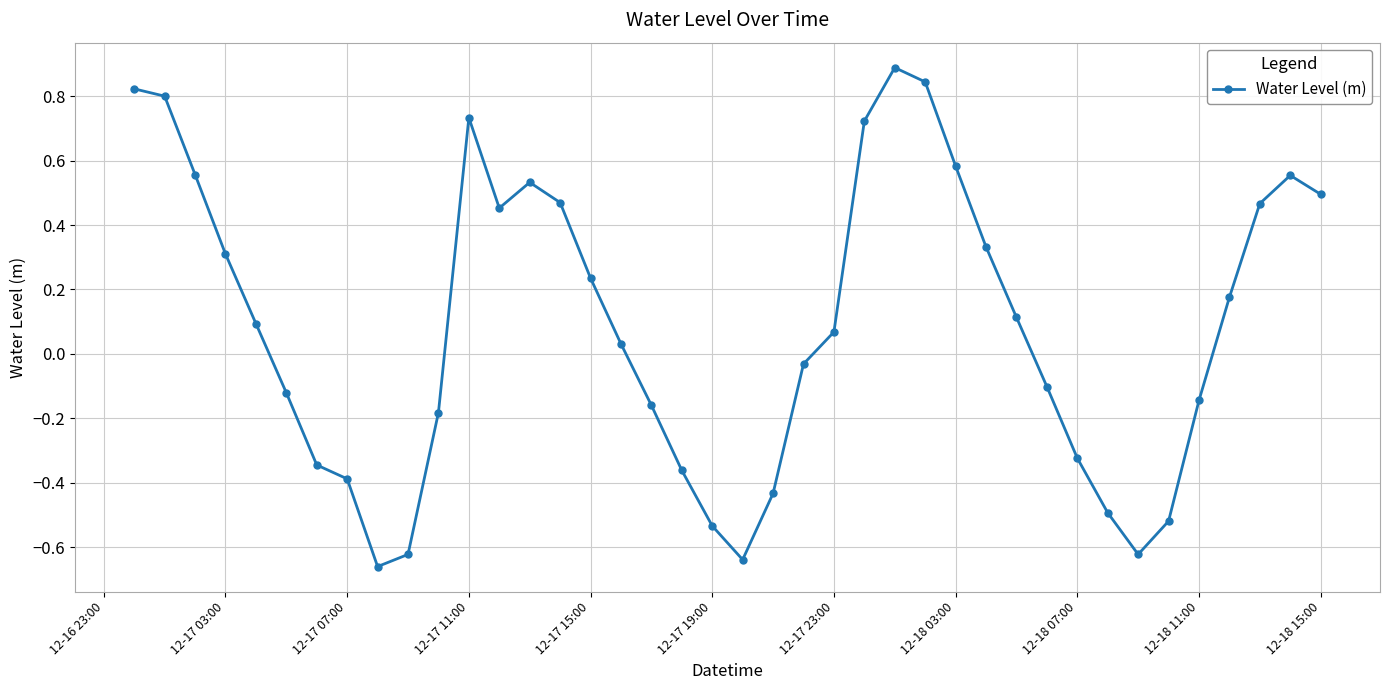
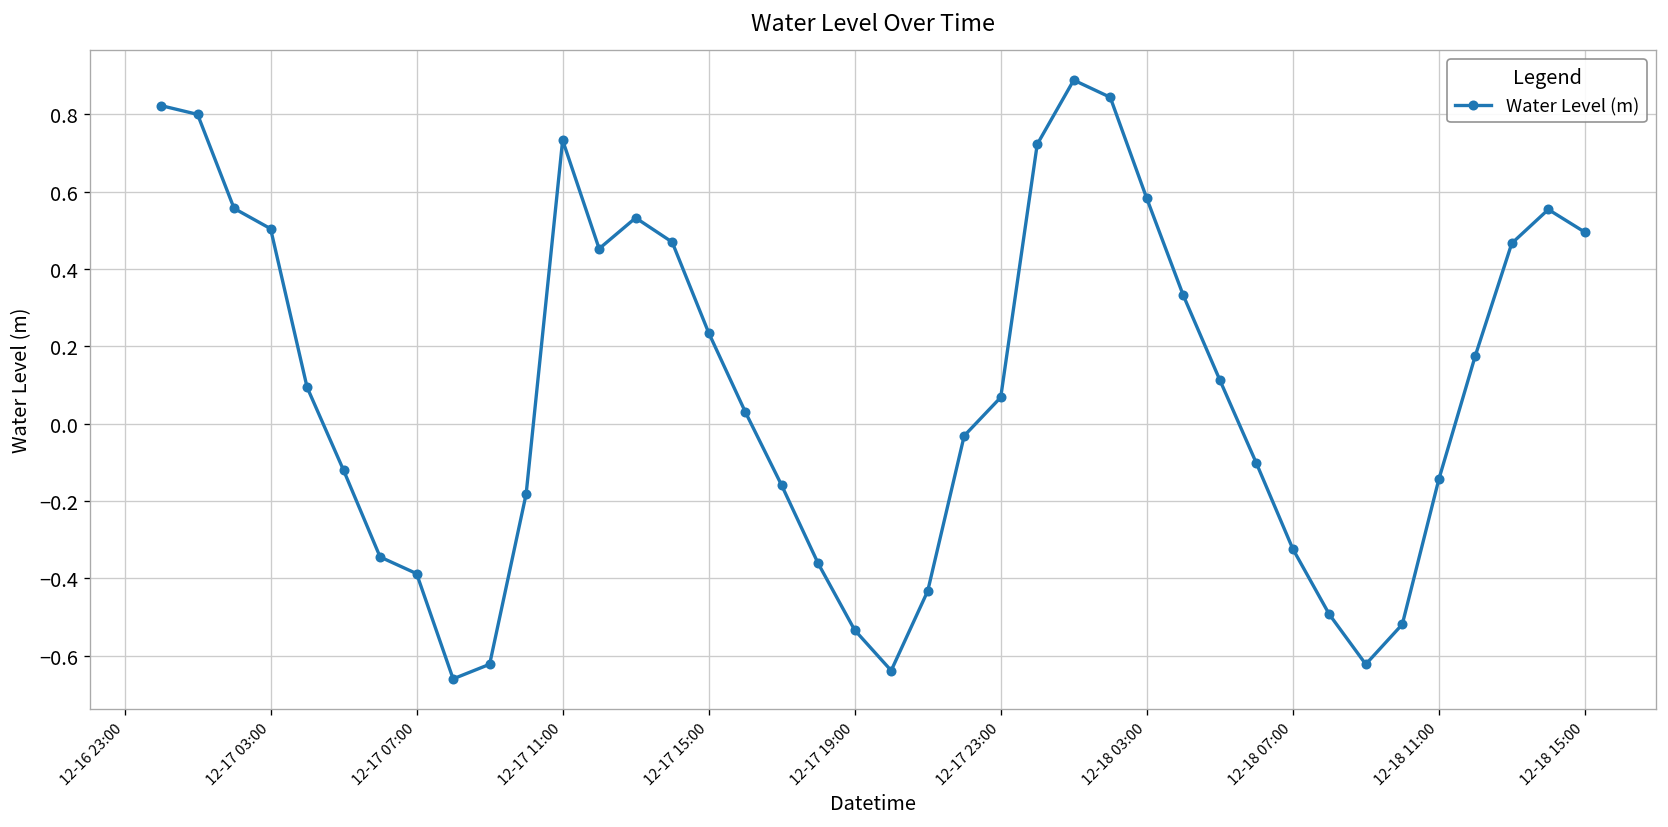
  {
-   "12-17 03:00": 0.31,
+   "12-17 03:00": 0.50,
    "12-17 07:00": -0.39,
    "12-17 11:00": 0.73,
    "12-17 15:00": 0.24,
    "12-17 19:00": -0.53,
    "12-17 23:00": 0.07,
    "12-18 03:00": 0.58,
    "12-18 07:00": -0.32,
    "12-18 11:00": -0.14,
    "12-18 15:00": 0.50
  }
